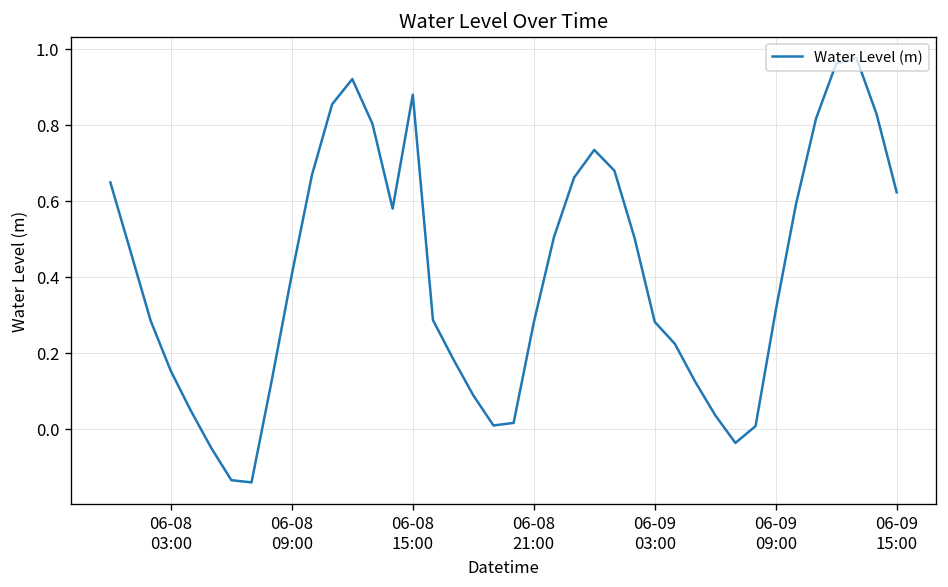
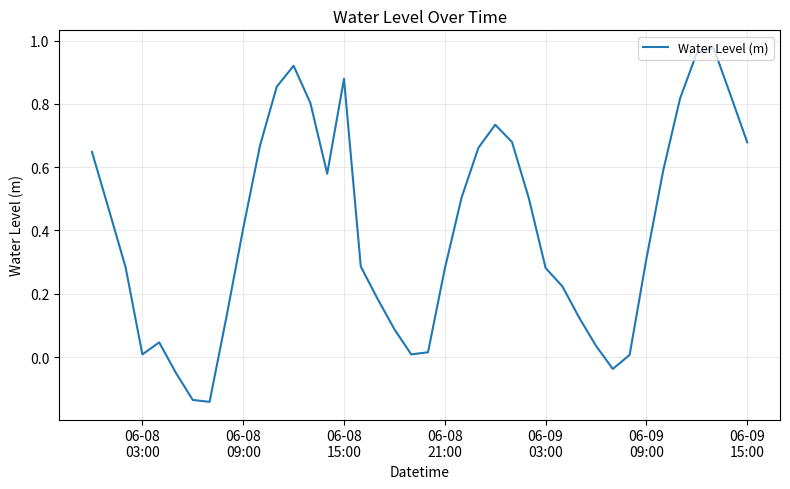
  {
-   "06-08 03:00": 0.15,
+   "06-08 03:00": 0.01,
    "06-08 09:00": 0.41,
    "06-08 15:00": 0.88,
    "06-08 21:00": 0.28,
    "06-09 03:00": 0.28,
    "06-09 09:00": 0.31,
-   "06-09 15:00": 0.62
+   "06-09 15:00": 0.68
  }
